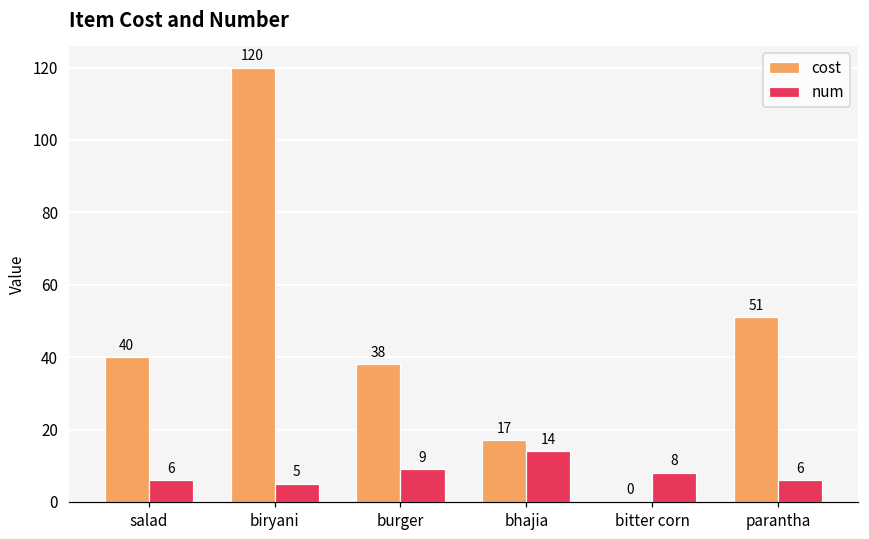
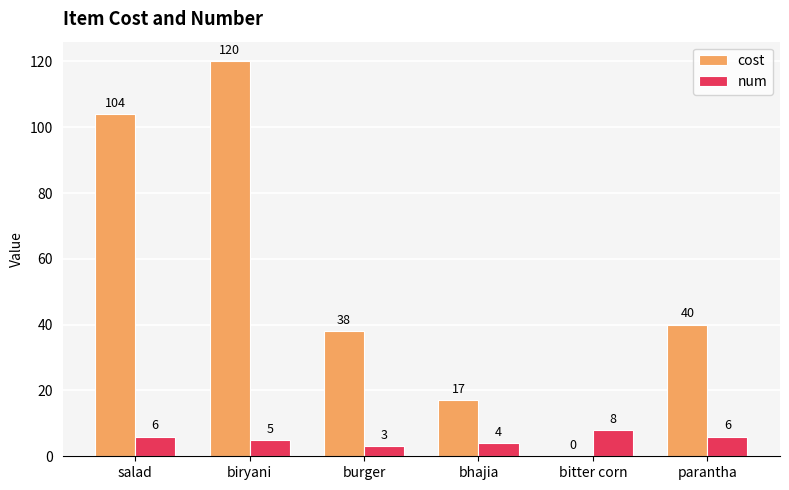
  {
    "cost": {
-     "salad": 40,
+     "salad": 104,
      "biryani": 120,
      "burger": 38,
      "bhajia": 17,
      "bitter corn": 0,
-     "parantha": 51
+     "parantha": 40
    },
    "num": {
      "salad": 6,
      "biryani": 5,
-     "burger": 9,
-     "bhajia": 14,
+     "burger": 3,
+     "bhajia": 4,
      "bitter corn": 8,
      "parantha": 6
    }
  }
